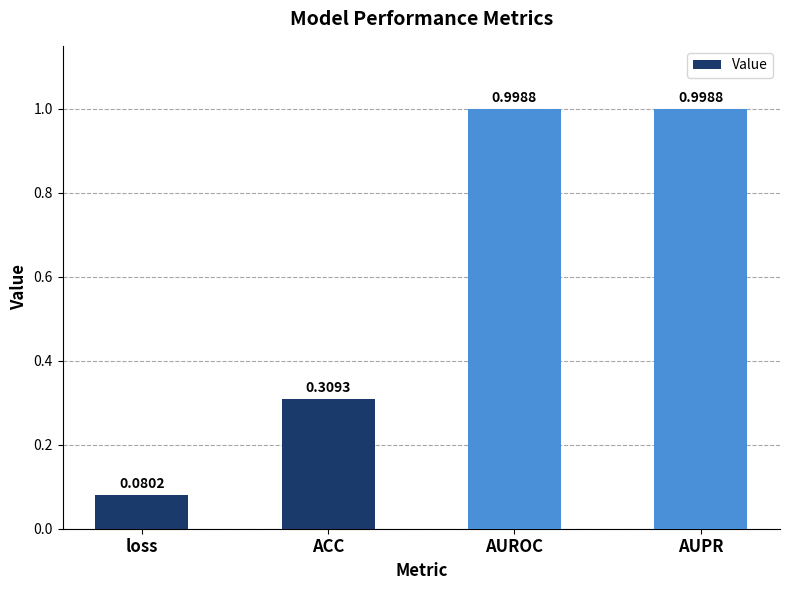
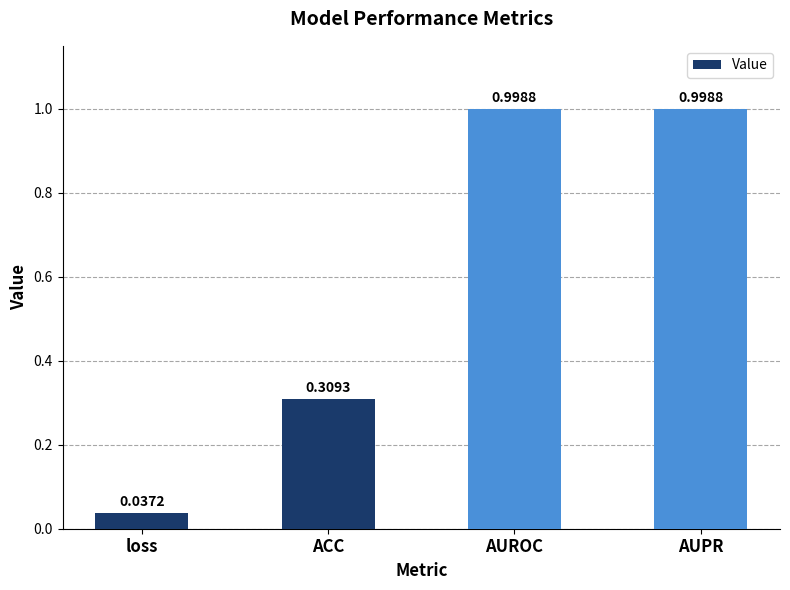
  {
-   "loss": 0.0802,
+   "loss": 0.0372,
    "ACC": 0.3093,
    "AUROC": 0.9988,
    "AUPR": 0.9988
  }
